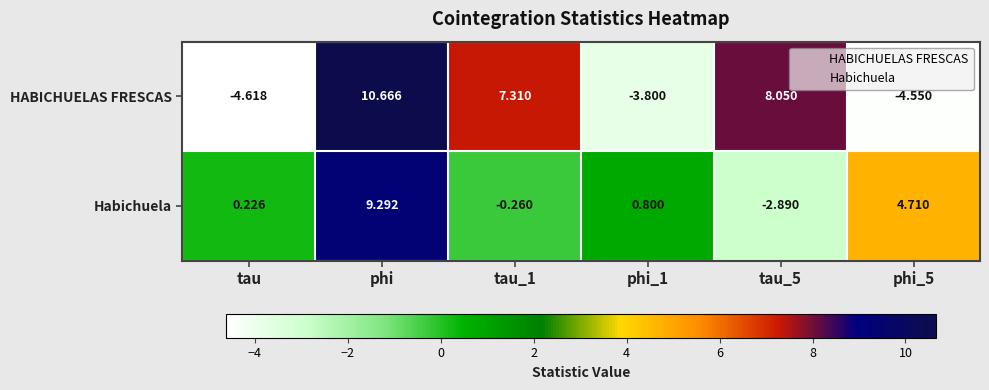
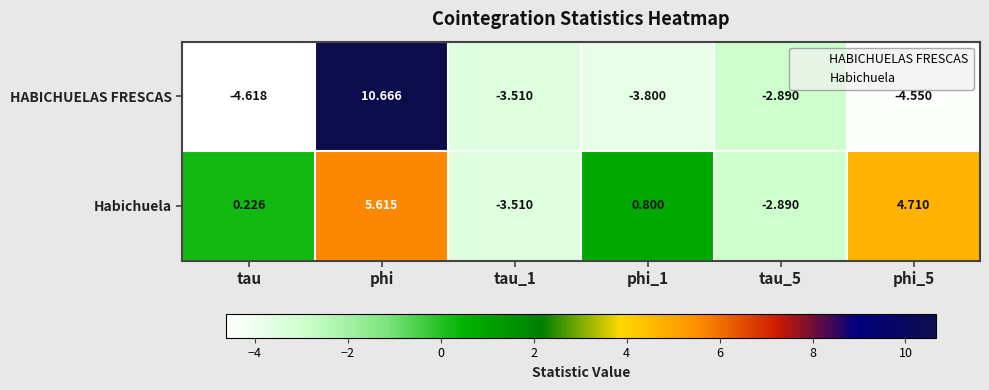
  {
    "HABICHUELAS FRESCAS": {
      "tau": -4.618,
      "phi": 10.666,
-     "tau_1": 7.310,
+     "tau_1": -3.510,
      "phi_1": -3.800,
-     "tau_5": 8.050
+     "tau_5": -2.890
    },
    "Habichuela": {
      "tau": 0.226,
-     "phi": 9.292,
-     "tau_1": -0.260,
+     "phi": 5.615,
+     "tau_1": -3.510,
      "phi_1": 0.800,
      "tau_5": -2.890,
      "phi_5": 4.710
    }
  }
